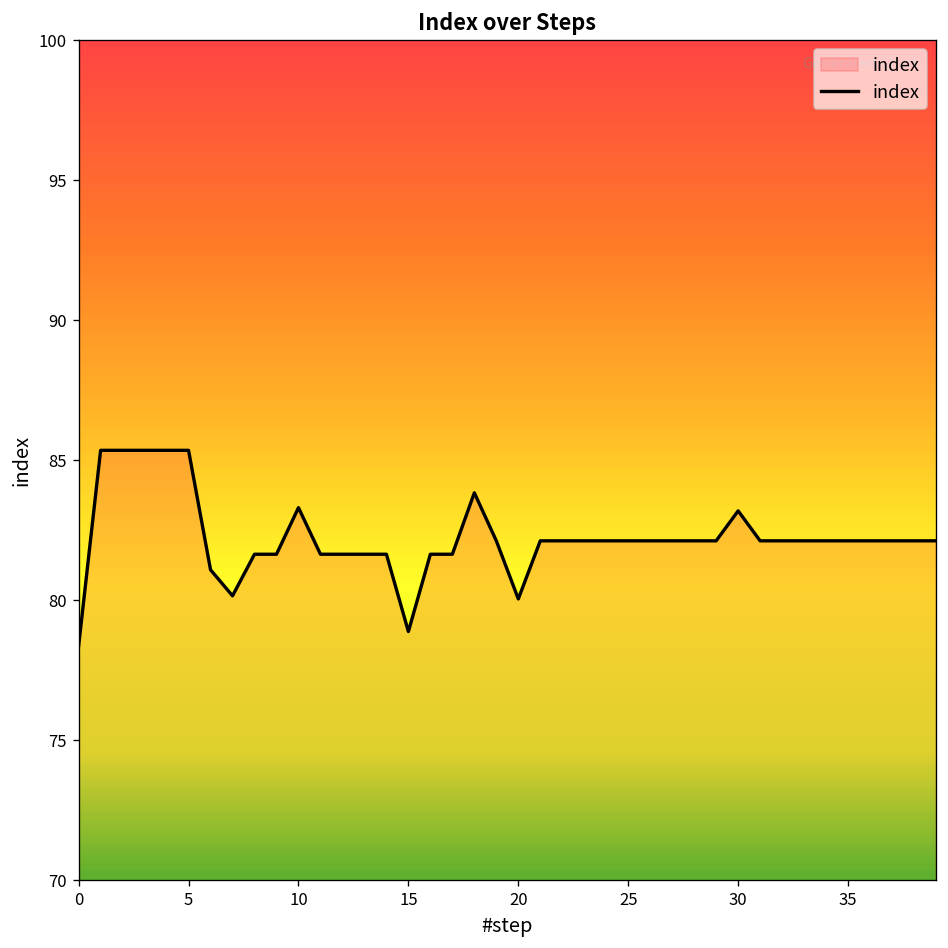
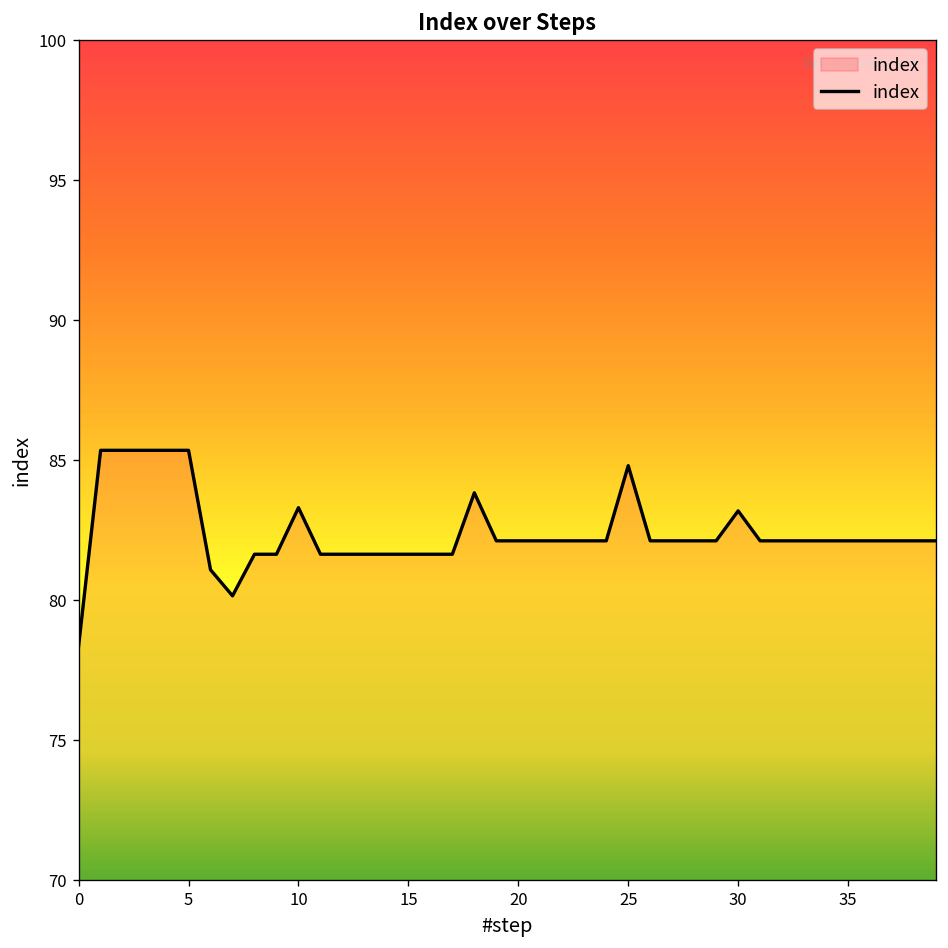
  {
    "0": 78.4,
    "5": 85.4,
    "10": 83.3,
-   "15": 78.9,
-   "20": 80.0,
-   "25": 82.1,
+   "15": 81.6,
+   "20": 82.1,
+   "25": 84.8,
    "30": 83.2,
    "35": 82.1
  }
